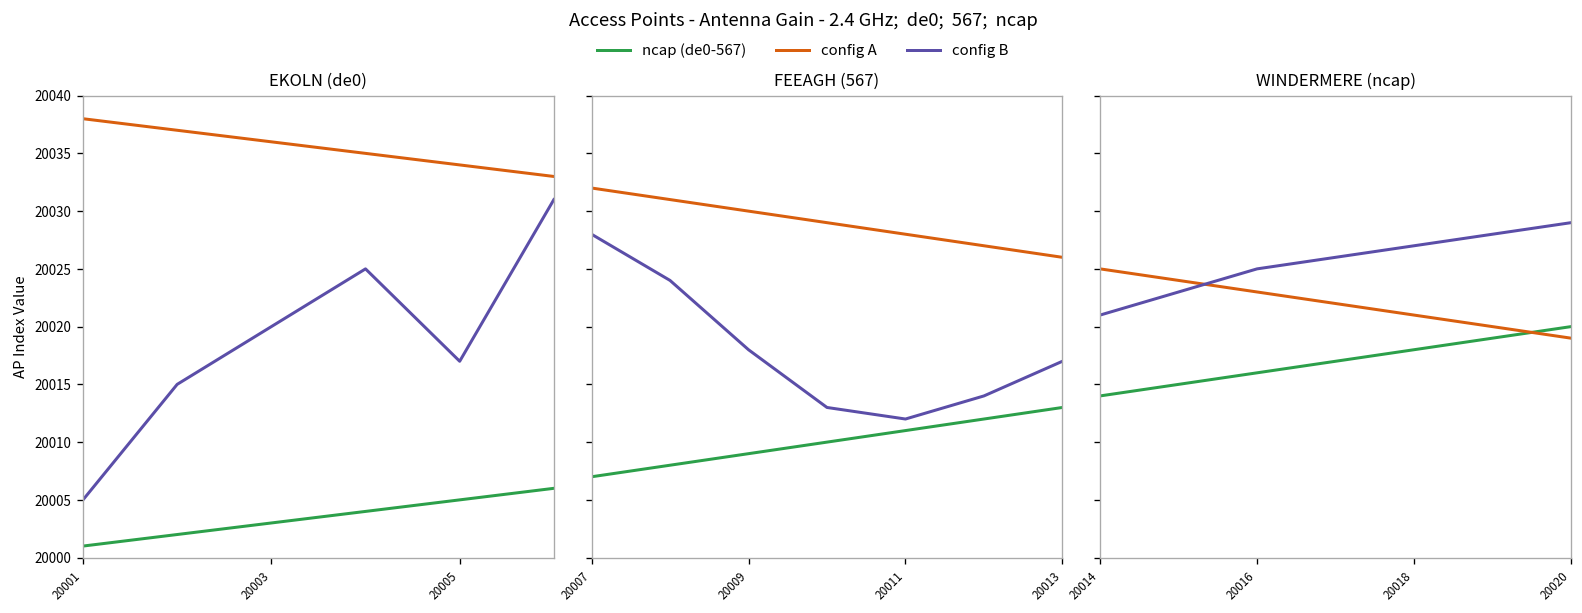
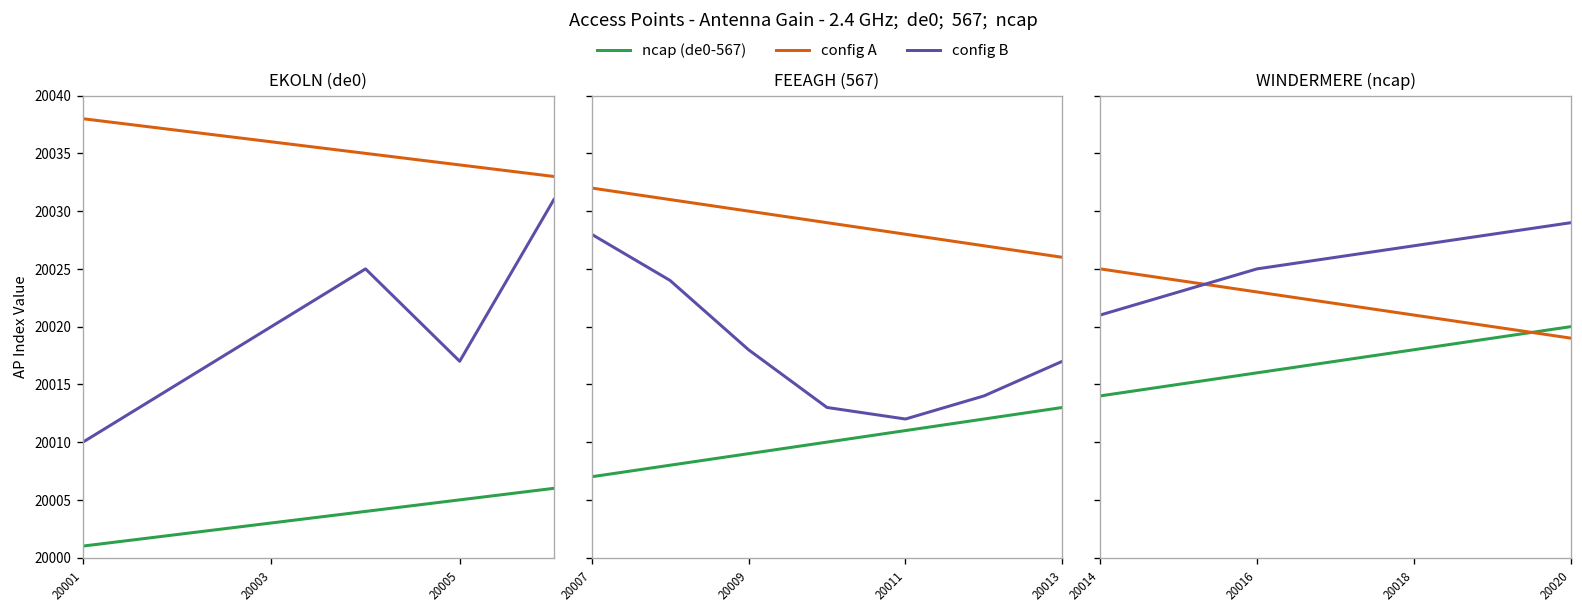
  {
    "EKOLN (de0)": {
      "ncap (de0-567)": {
        "20001": 20001,
        "20003": 20003,
        "20005": 20005
      },
      "config A": {
        "20001": 20038,
        "20003": 20036,
        "20005": 20034
      },
      "config B": {
-       "20001": 20005,
+       "20001": 20010,
        "20003": 20020,
        "20005": 20017
      }
    }
  }
